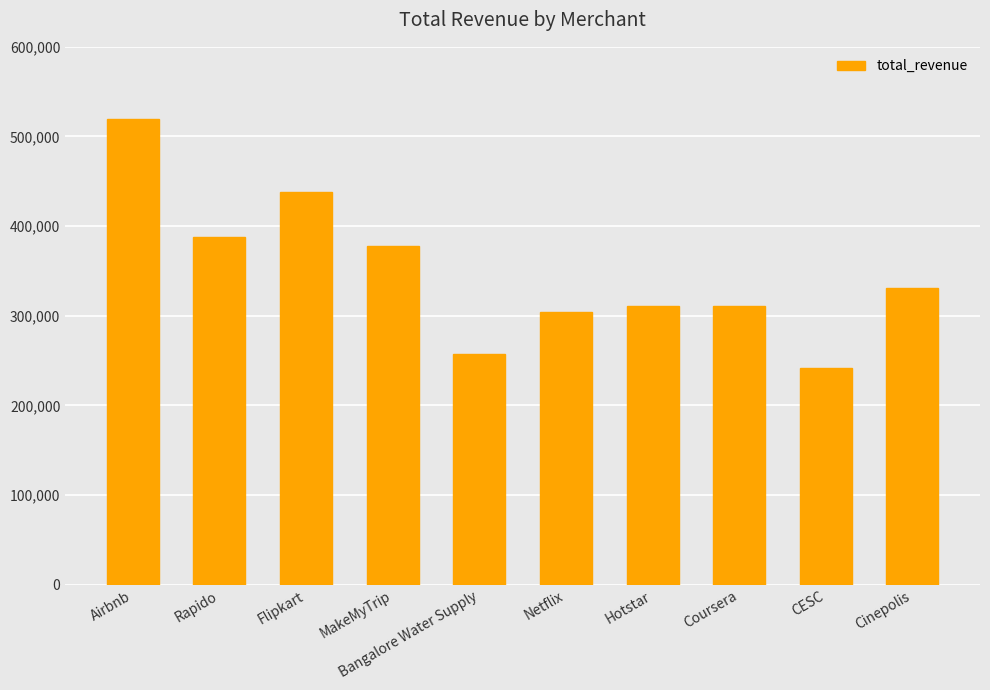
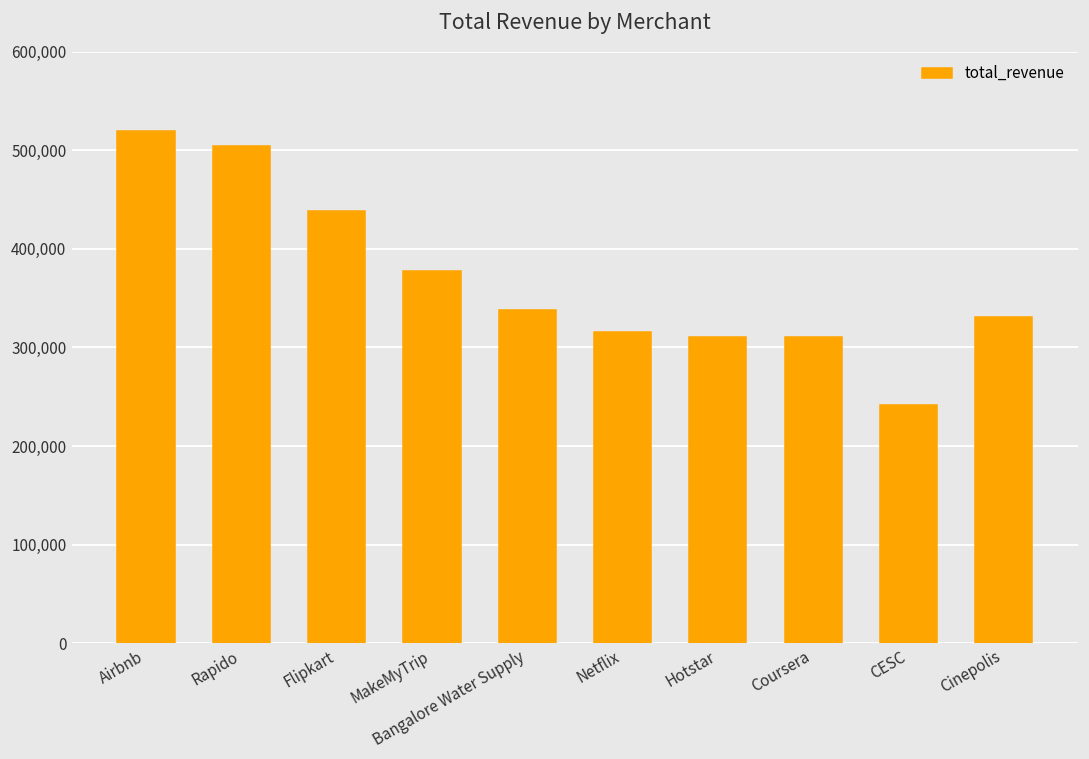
  {
    "Airbnb": "520,000",
-   "Rapido": "390,000",
+   "Rapido": "500,000",
    "Flipkart": "440,000",
    "MakeMyTrip": "380,000",
-   "Bangalore Water Supply": "260,000",
-   "Netflix": "300,000",
+   "Bangalore Water Supply": "340,000",
+   "Netflix": "320,000",
    "Hotstar": "310,000",
    "Coursera": "310,000",
    "CESC": "240,000",
    "Cinepolis": "330,000"
  }
